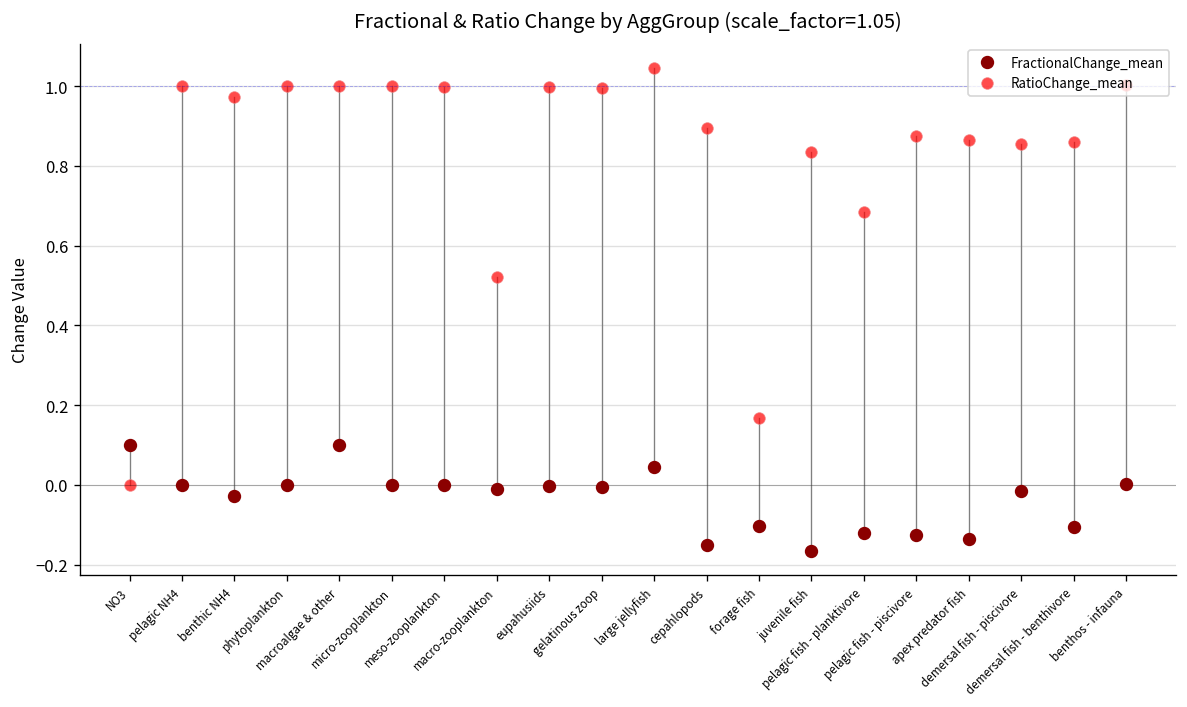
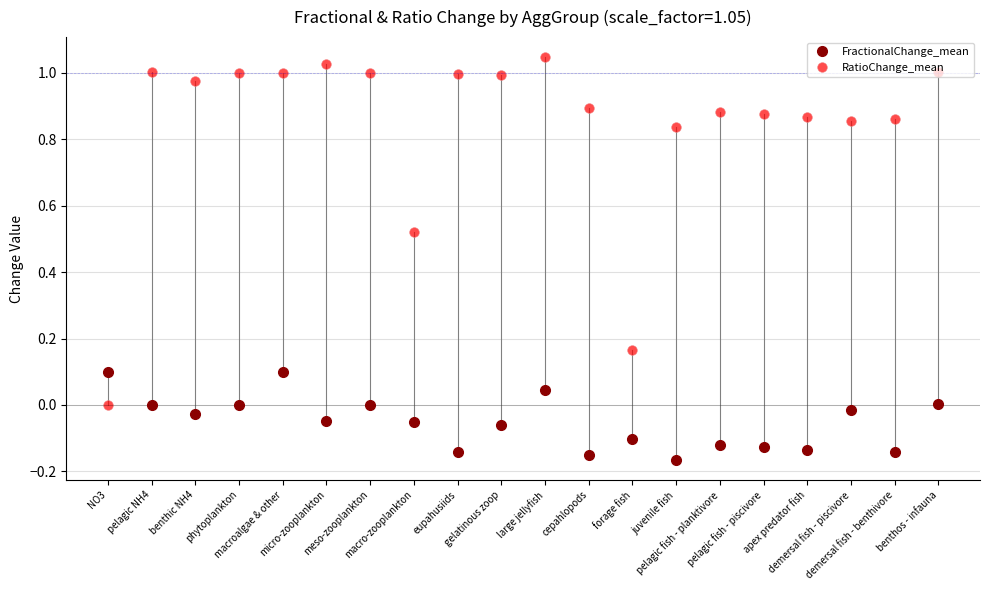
  {
    "FractionalChange_mean": {
-     "micro-zooplankton": 0.00,
-     "macro-zooplankton": -0.01,
-     "eupahusiids": 0.00,
-     "gelatinous zoop": -0.01,
-     "demersal fish - benthivore": -0.11
+     "micro-zooplankton": -0.05,
+     "macro-zooplankton": -0.05,
+     "eupahusiids": -0.14,
+     "gelatinous zoop": -0.06,
+     "demersal fish - benthivore": -0.14
    },
    "RatioChange_mean": {
-     "micro-zooplankton": 1.00,
-     "pelagic fish - planktivore": 0.68
+     "micro-zooplankton": 1.03,
+     "pelagic fish - planktivore": 0.88
    }
  }
